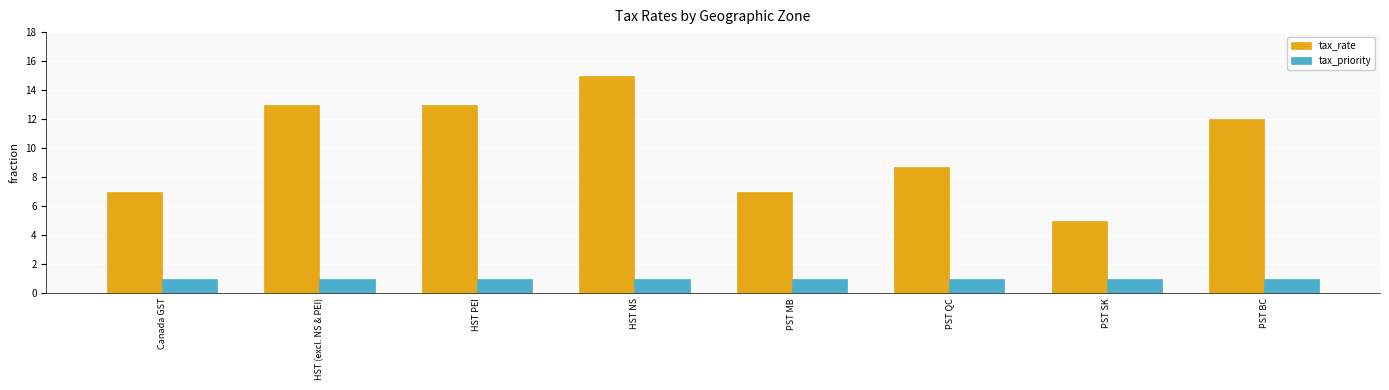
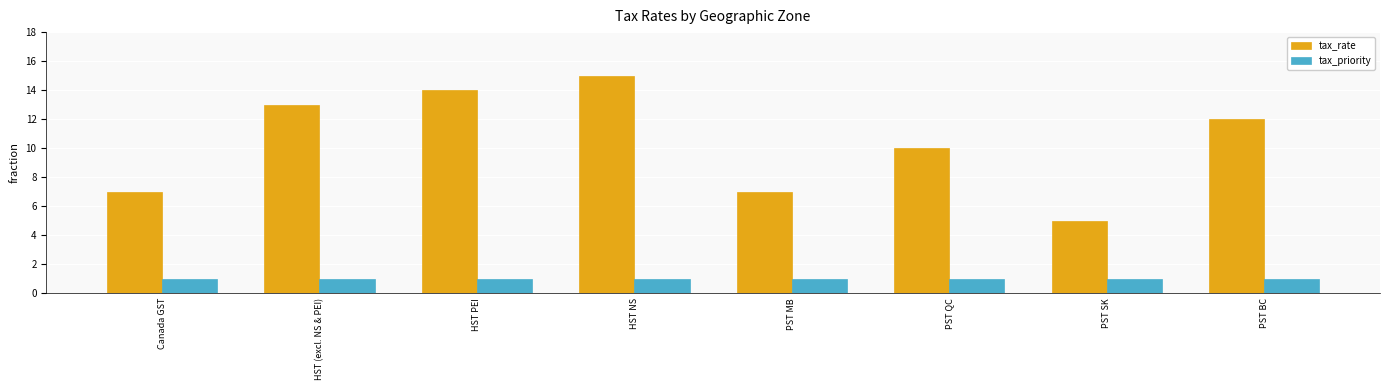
  {
    "tax_rate": {
      "Canada GST": 7.0,
      "HST (excl. NS & PEI)": 13.0,
-     "HST PEI": 13,
+     "HST PEI": 14,
      "HST NS": 15.0,
      "PST MB": 7.0,
-     "PST QC": 8.7,
+     "PST QC": 10.0,
      "PST SK": 5.0,
      "PST BC": 12.0
    },
    "tax_priority": {
      "Canada GST": 1.0,
      "HST (excl. NS & PEI)": 1.0,
      "HST PEI": 1.0,
      "HST NS": 1.0,
      "PST MB": 1.0,
      "PST QC": 1.0,
      "PST SK": 1.0,
      "PST BC": 1.0
    }
  }
